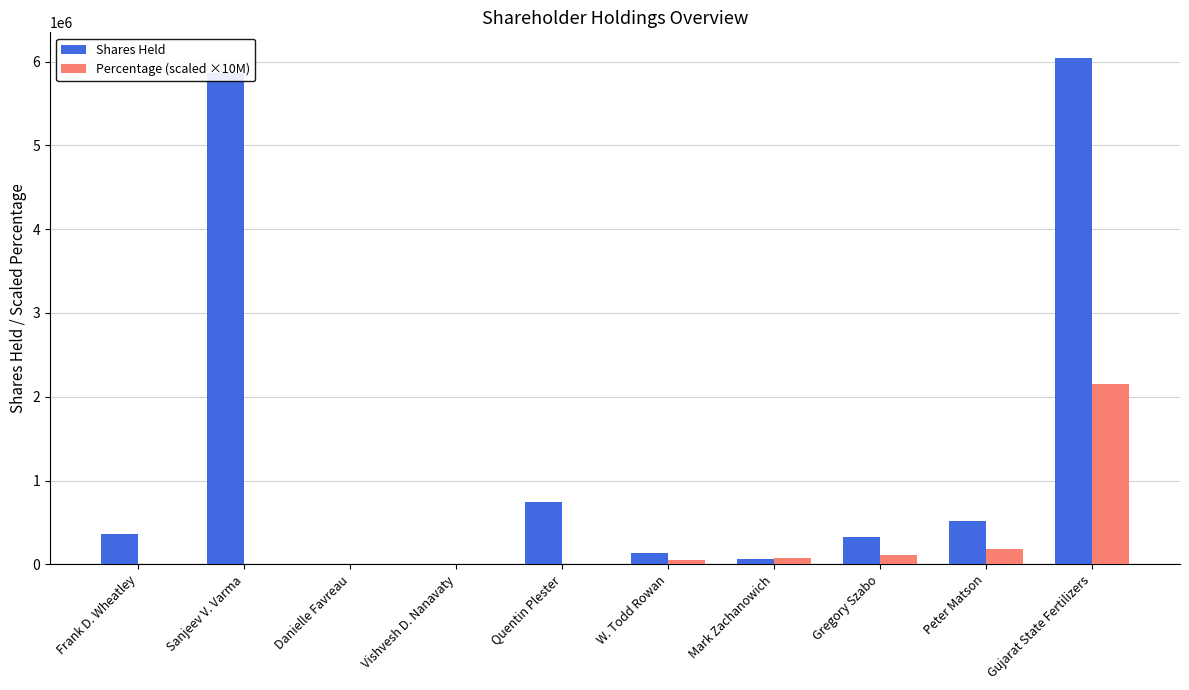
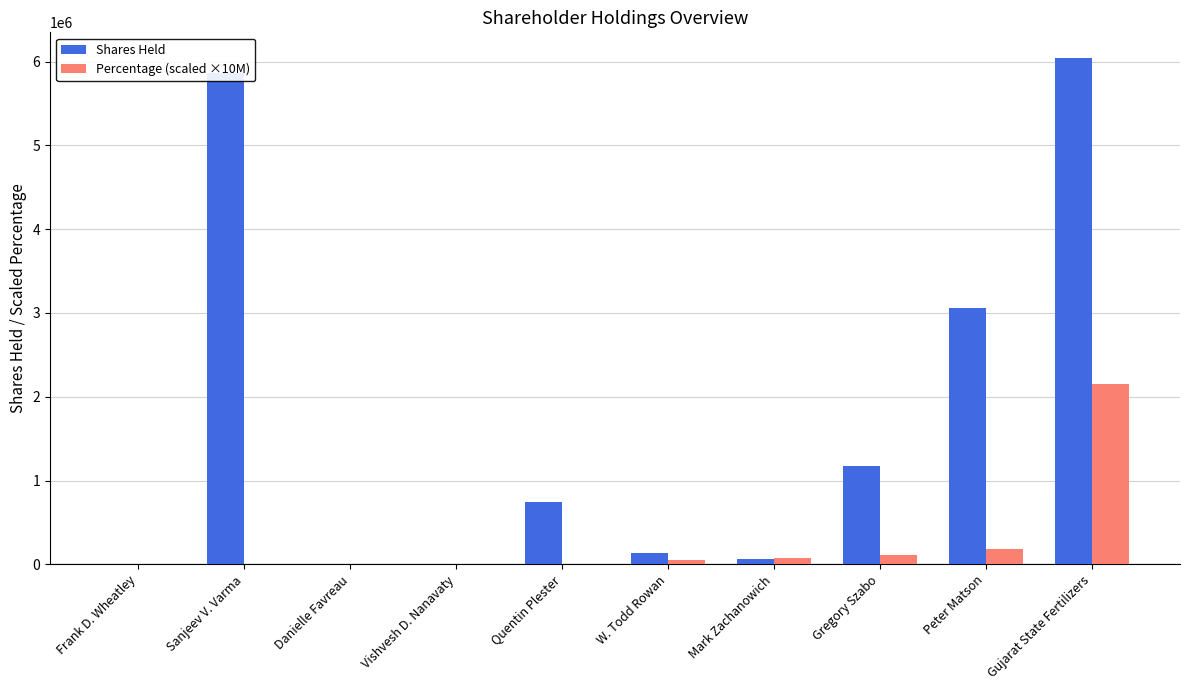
  {
    "Shares Held": {
-     "Frank D. Wheatley": 400000,
+     "Frank D. Wheatley": 0,
      "Danielle Favreau": 0,
      "Vishvesh D. Nanavaty": 0,
      "Quentin Plester": 700000,
      "W. Todd Rowan": 100000,
      "Mark Zachanowich": 100000,
-     "Gregory Szabo": 300000,
-     "Peter Matson": 500000,
+     "Gregory Szabo": 1200000,
+     "Peter Matson": 3100000,
      "Gujarat State Fertilizers": 6000000
    },
    "Percentage (scaled ×10M)": {
      "Frank D. Wheatley": 0,
      "Sanjeev V. Varma": 0,
      "Danielle Favreau": 0,
      "Vishvesh D. Nanavaty": 0,
      "W. Todd Rowan": 0,
      "Mark Zachanowich": 100000,
      "Gregory Szabo": 100000,
      "Peter Matson": 200000,
      "Gujarat State Fertilizers": 2200000
    }
  }
